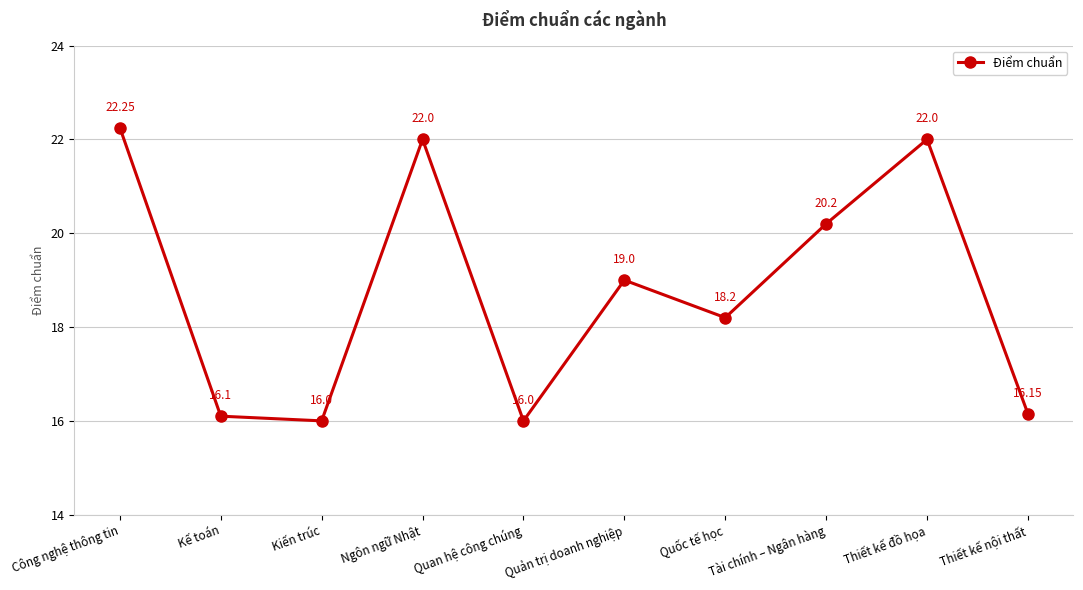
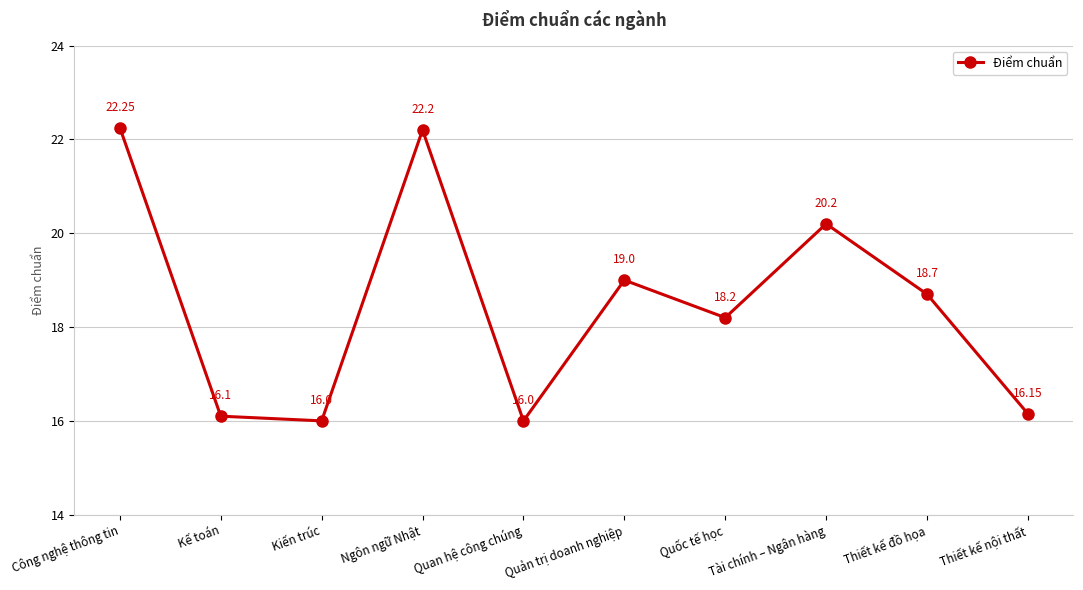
  {
    "Công nghệ thông tin": 22.25,
    "Kế toán": 16.1,
    "Kiến trúc": 16.0,
-   "Ngôn ngữ Nhật": 22.0,
+   "Ngôn ngữ Nhật": 22.2,
    "Quan hệ công chúng": 16.0,
    "Quản trị doanh nghiệp": 19.0,
    "Quốc tế học": 18.2,
    "Tài chính – Ngân hàng": 20.2,
-   "Thiết kế đồ họa": 22.0,
+   "Thiết kế đồ họa": 18.7,
    "Thiết kế nội thất": 16.15
  }
